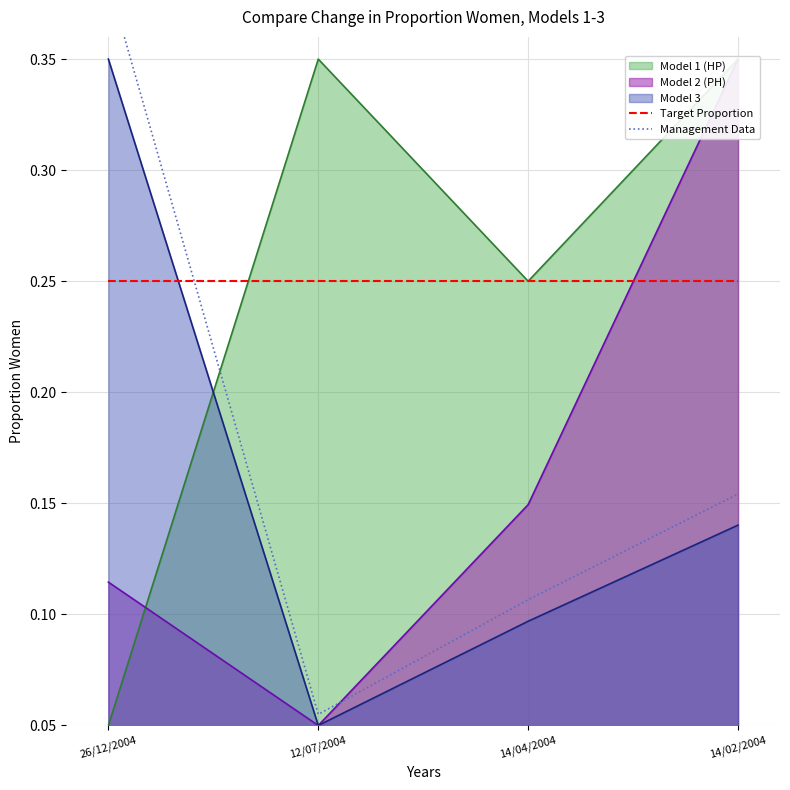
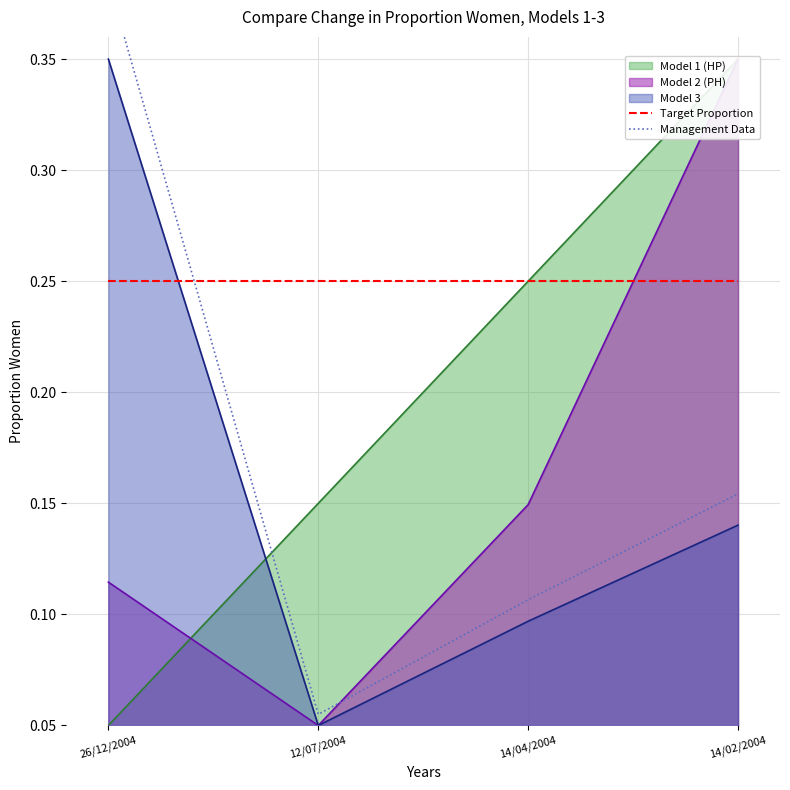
  {
    "Model 1 (HP)": {
      "26/12/2004": 0.050,
-     "12/07/2004": 0.350
+     "12/07/2004": 0.150
    },
    "Model 2 (PH)": {
      "26/12/2004": 0.115,
      "14/04/2004": 0.149
    },
    "Target Proportion": {
      "26/12/2004": 0.250,
      "12/07/2004": 0.250,
      "14/02/2004": 0.250
    }
  }
